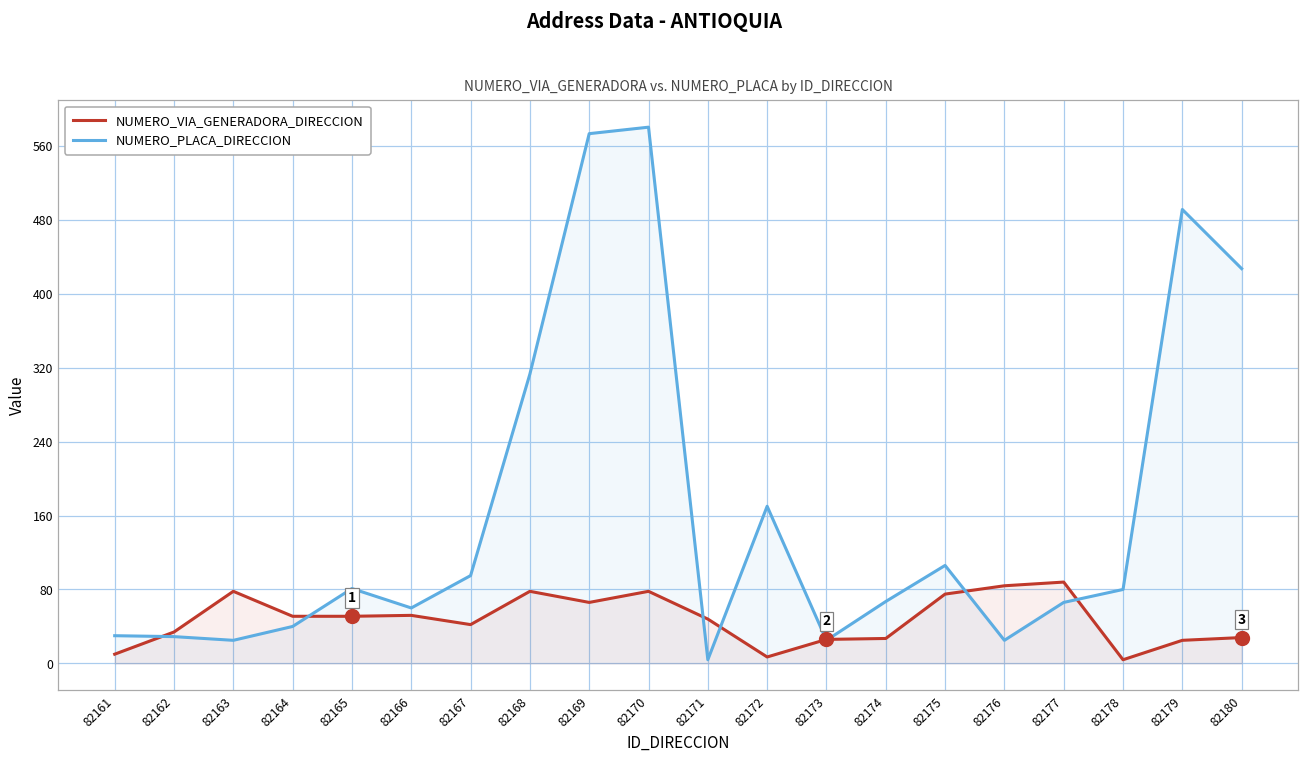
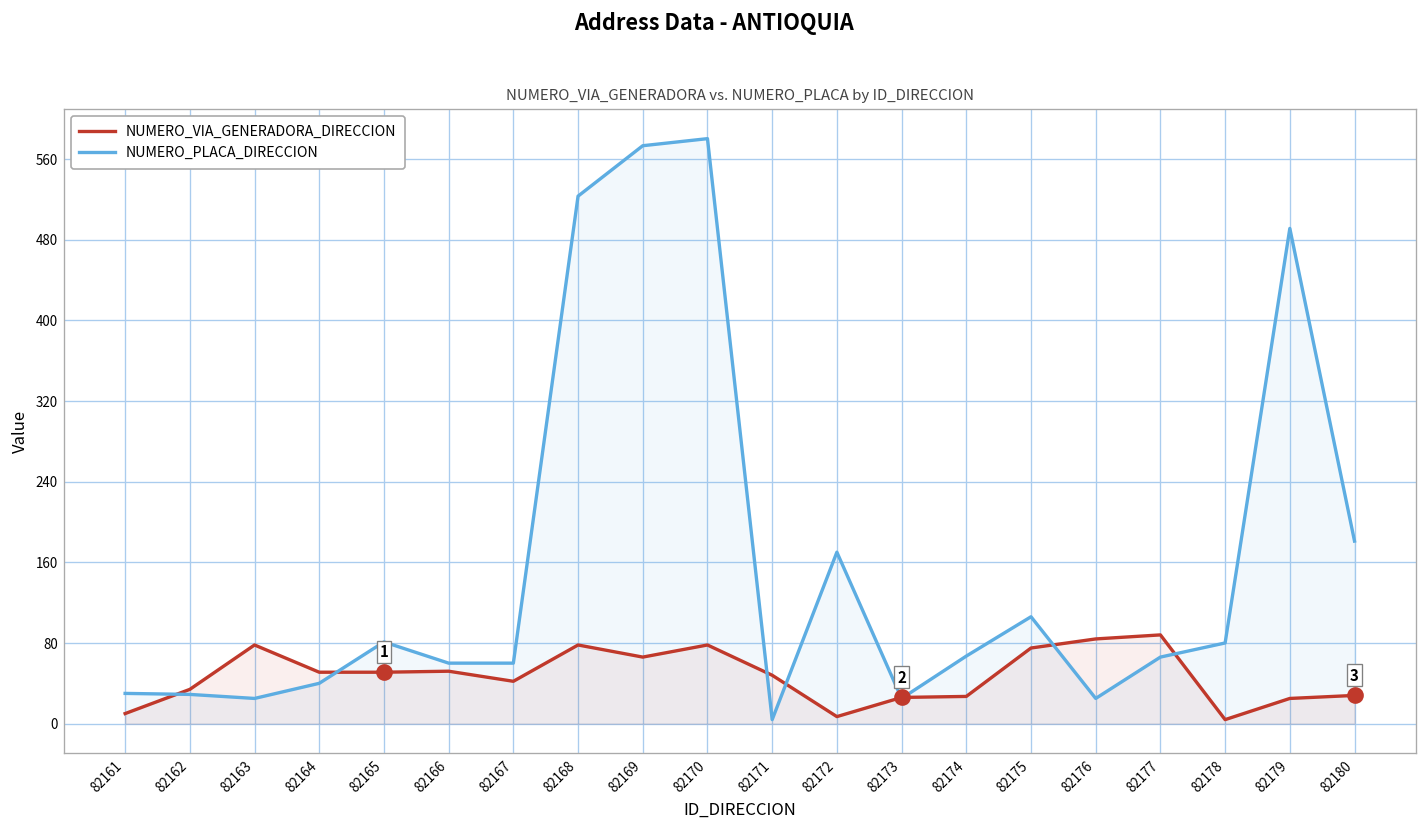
  {
    "NUMERO_PLACA_DIRECCION": {
      "82161": 30,
      "82162": 30,
      "82163": 30,
      "82164": 40,
      "82166": 60,
-     "82167": 100,
-     "82168": 310,
+     "82167": 60,
+     "82168": 520,
      "82169": 570,
      "82170": 580,
      "82171": 0,
      "82172": 170,
      "82174": 70,
      "82175": 110,
      "82176": 30,
      "82177": 70,
      "82178": 80,
      "82179": 490,
-     "82180": 430
+     "82180": 180
    }
  }
